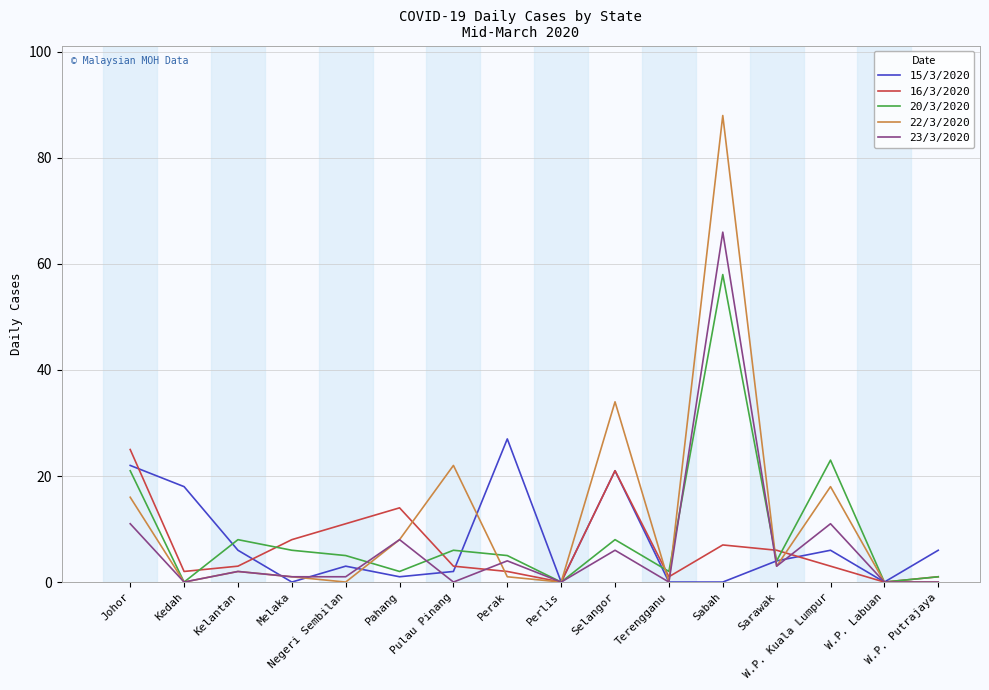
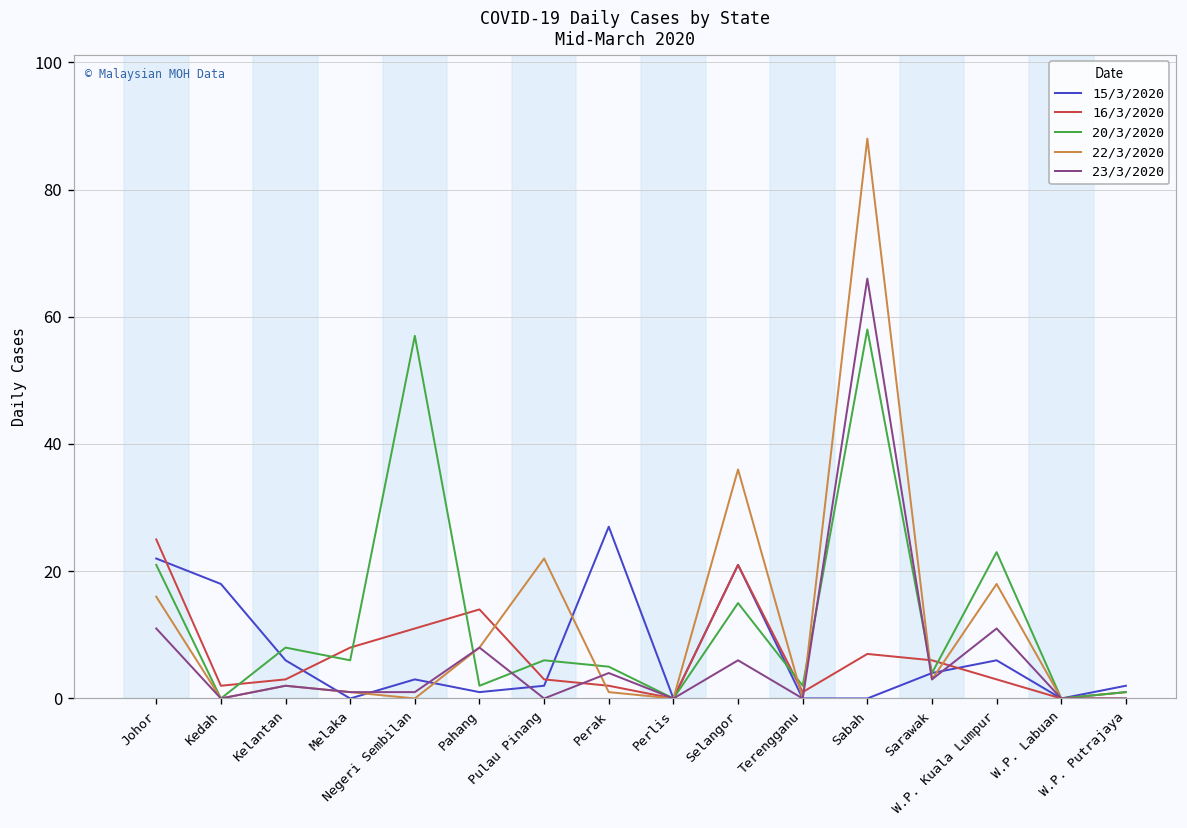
  {
    "15/3/2020": {
      "Johor": 22,
      "Kedah": 18,
      "Kelantan": 6,
      "Melaka": 0,
      "Negeri Sembilan": 3,
      "Pahang": 1,
      "Pulau Pinang": 2,
      "Perak": 27,
      "Sabah": 0,
      "W.P. Kuala Lumpur": 6,
-     "W.P. Putrajaya": 6
+     "W.P. Putrajaya": 2
    },
    "16/3/2020": {
      "Johor": 25,
      "Kedah": 2,
      "Kelantan": 3,
      "Melaka": 8,
      "Negeri Sembilan": 11,
      "Pahang": 14,
      "Pulau Pinang": 3,
      "Perak": 2,
      "Terengganu": 1,
      "Sabah": 7,
      "Sarawak": 6,
      "W.P. Kuala Lumpur": 3
    },
    "20/3/2020": {
      "Johor": 21,
      "Kelantan": 8,
      "Melaka": 6,
-     "Negeri Sembilan": 5,
+     "Negeri Sembilan": 57,
      "Pahang": 2,
      "Pulau Pinang": 6,
      "Perak": 5,
-     "Selangor": 8,
+     "Selangor": 15,
      "Terengganu": 2,
      "Sabah": 58,
      "W.P. Kuala Lumpur": 23
    },
    "22/3/2020": {
      "Johor": 16,
      "Negeri Sembilan": 0,
      "Pulau Pinang": 22,
      "Perak": 1,
-     "Selangor": 34,
+     "Selangor": 36,
      "Sabah": 88,
      "W.P. Kuala Lumpur": 18
    },
    "23/3/2020": {
      "Johor": 11,
      "Negeri Sembilan": 1,
      "Pulau Pinang": 0,
      "Perak": 4,
      "Selangor": 6,
      "Sabah": 66,
      "W.P. Kuala Lumpur": 11
    }
  }
